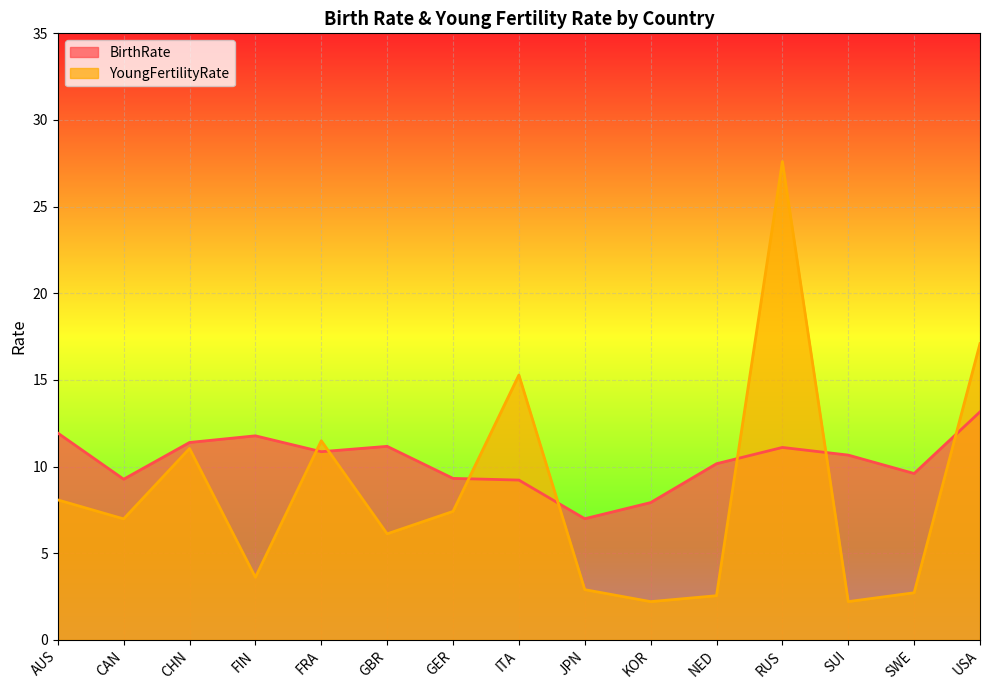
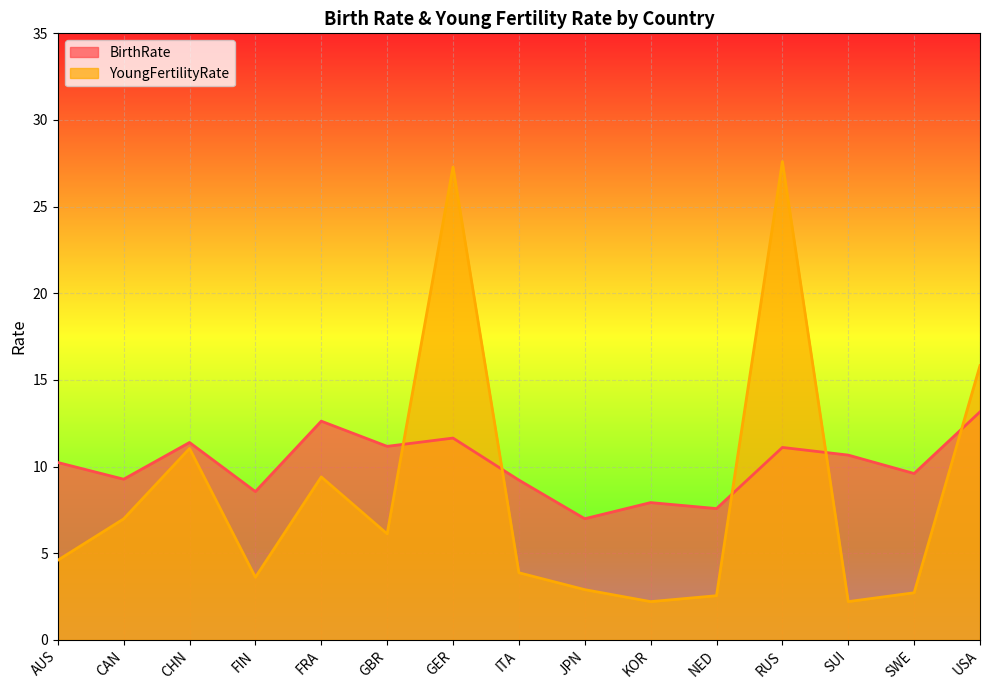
  {
    "BirthRate": {
-     "AUS": 11.9,
+     "AUS": 10.2,
      "CAN": 9.3,
      "CHN": 11.4,
-     "FIN": 11.8,
-     "FRA": 10.9,
+     "FIN": 8.6,
+     "FRA": 12.6,
      "GBR": 11.2,
-     "GER": 9.3,
+     "GER": 11.6,
      "ITA": 9.2,
      "JPN": 7.0,
      "KOR": 7.9,
-     "NED": 10.2,
+     "NED": 7.6,
      "RUS": 11.1,
      "SUI": 10.7,
      "SWE": 9.6,
      "USA": 13.2
    },
    "YoungFertilityRate": {
-     "AUS": 8.1,
+     "AUS": 4.6,
      "CAN": 7.0,
      "CHN": 11.0,
      "FIN": 3.6,
-     "FRA": 11.5,
+     "FRA": 9.4,
      "GBR": 6.1,
-     "GER": 7.4,
-     "ITA": 15.3,
+     "GER": 27.3,
+     "ITA": 3.9,
      "JPN": 2.9,
      "KOR": 2.2,
      "NED": 2.6,
      "RUS": 27.6,
      "SUI": 2.2,
      "SWE": 2.7,
-     "USA": 17.1
+     "USA": 15.8
    }
  }
